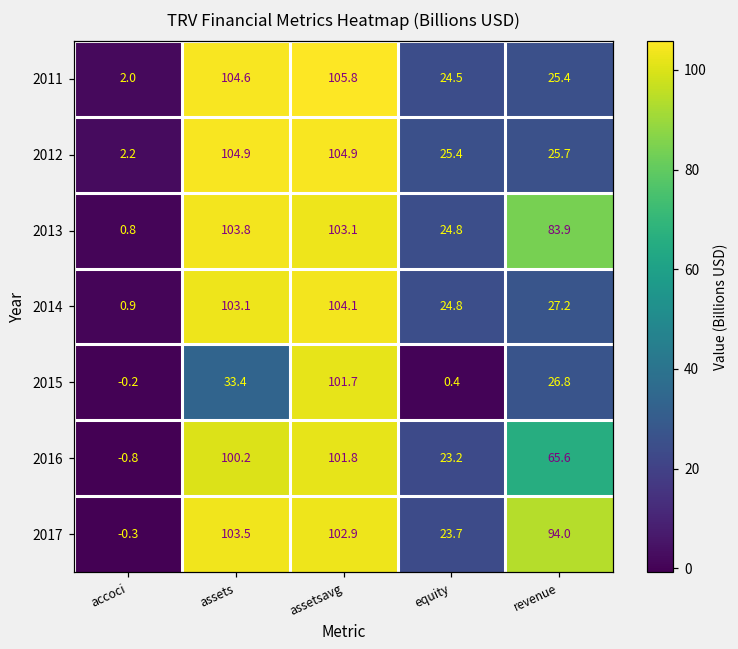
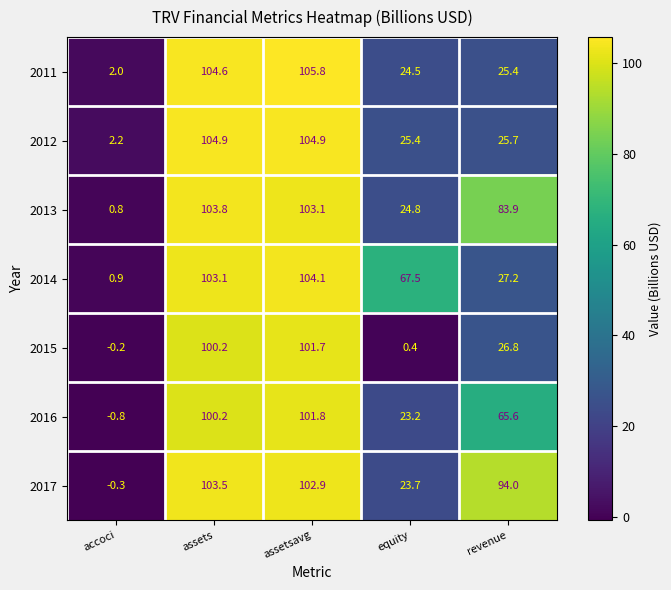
  {
    "2011": {
      "accoci": 2.0,
      "assets": 104.6,
      "assetsavg": 105.8,
      "equity": 24.5,
      "revenue": 25.4
    },
    "2012": {
      "accoci": 2.2,
      "assets": 104.9,
      "assetsavg": 104.9,
      "equity": 25.4,
      "revenue": 25.7
    },
    "2013": {
      "accoci": 0.8,
      "assets": 103.8,
      "assetsavg": 103.1,
      "equity": 24.8,
      "revenue": 83.9
    },
    "2014": {
      "accoci": 0.9,
      "assets": 103.1,
      "assetsavg": 104.1,
-     "equity": 24.8,
+     "equity": 67.5,
      "revenue": 27.2
    },
    "2015": {
      "accoci": -0.2,
-     "assets": 33.4,
+     "assets": 100.2,
      "assetsavg": 101.7,
      "equity": 0.4,
      "revenue": 26.8
    },
    "2016": {
      "accoci": -0.8,
      "assets": 100.2,
      "assetsavg": 101.8,
      "equity": 23.2,
      "revenue": 65.6
    },
    "2017": {
      "accoci": -0.3,
      "assets": 103.5,
      "assetsavg": 102.9,
      "equity": 23.7,
      "revenue": 94.0
    }
  }
